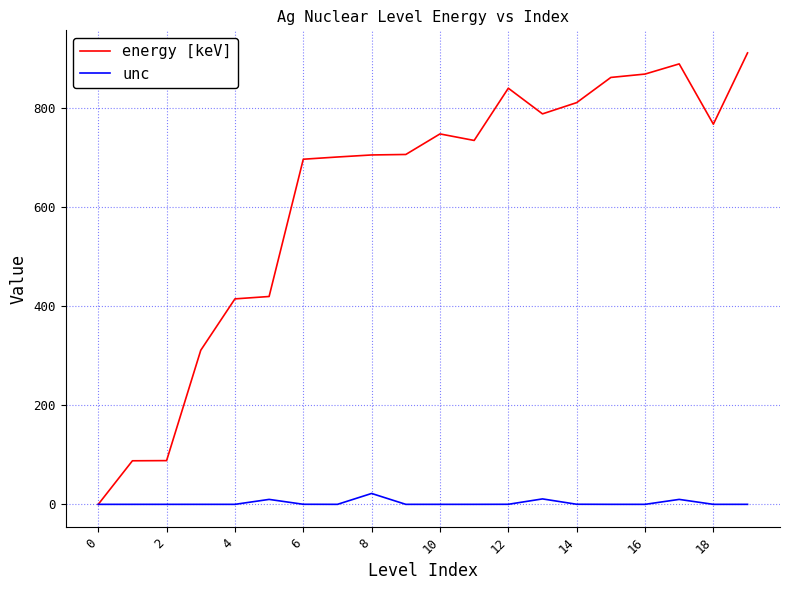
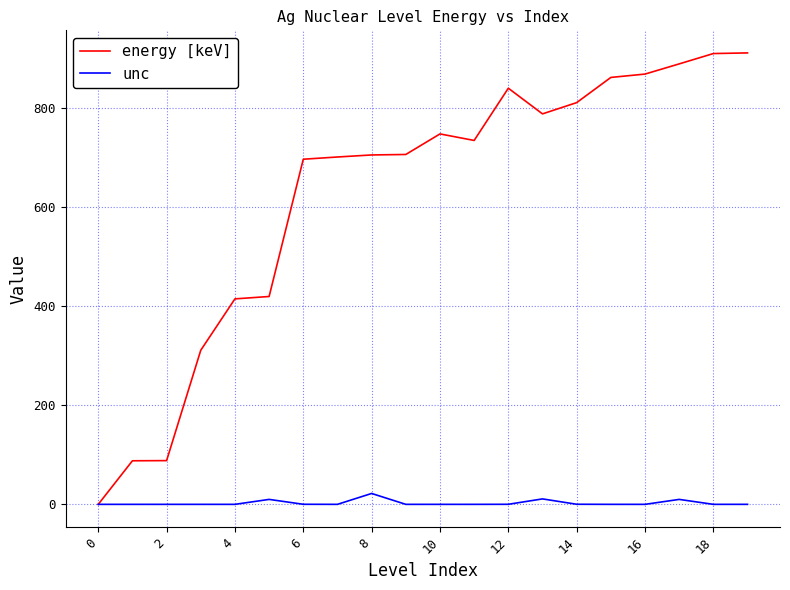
  {
    "energy [keV]": {
      "2": 90,
      "4": 420,
      "6": 700,
      "8": 710,
      "10": 750,
      "12": 840,
      "14": 810,
      "16": 870,
-     "18": 770
+     "18": 910
    },
    "unc": {
      "2": 0,
      "4": 0,
      "6": 0,
      "8": 20,
      "10": 0,
      "12": 0,
      "14": 0,
      "16": 0,
      "18": 0
    }
  }
